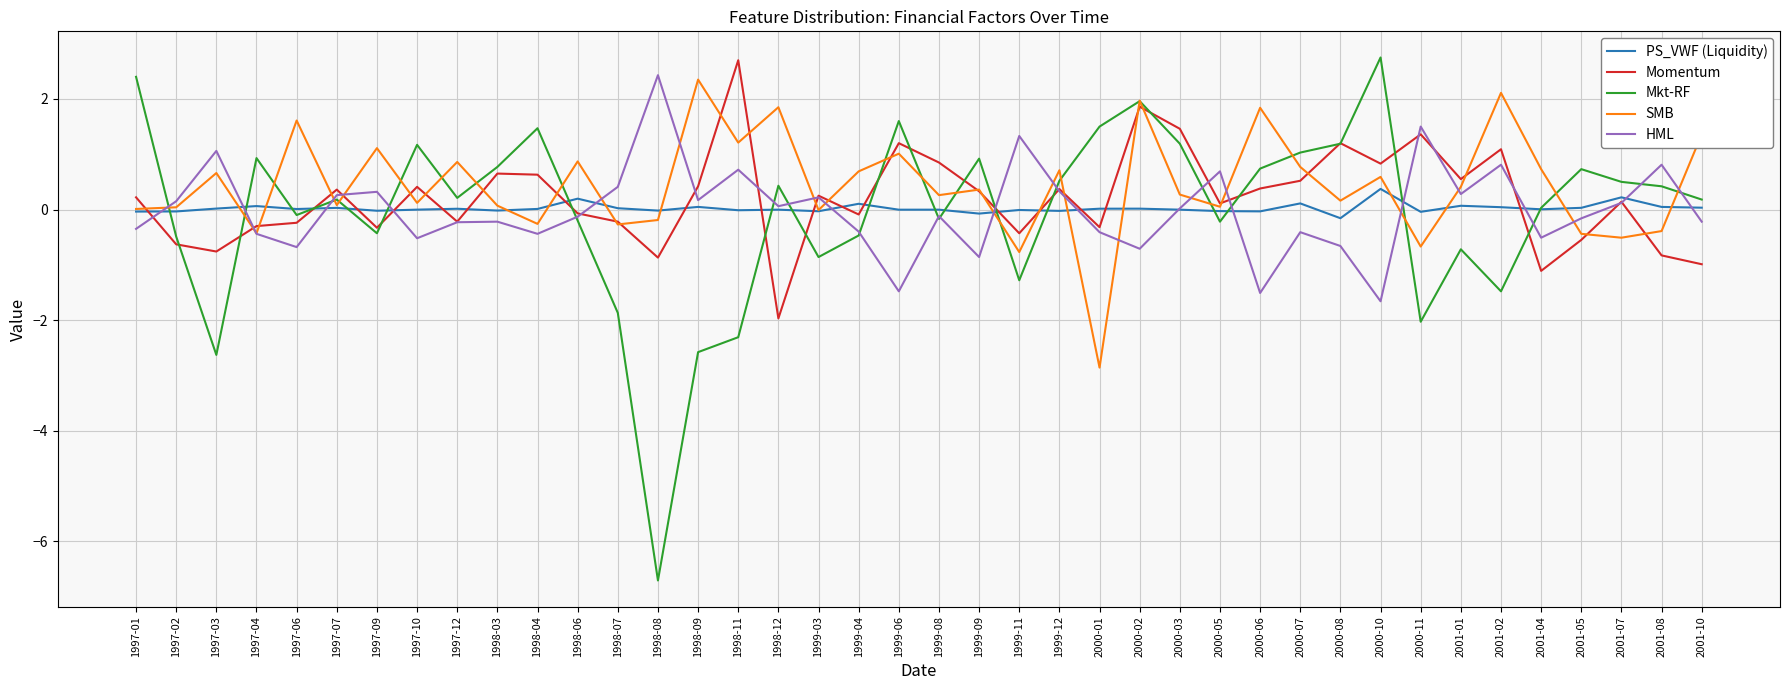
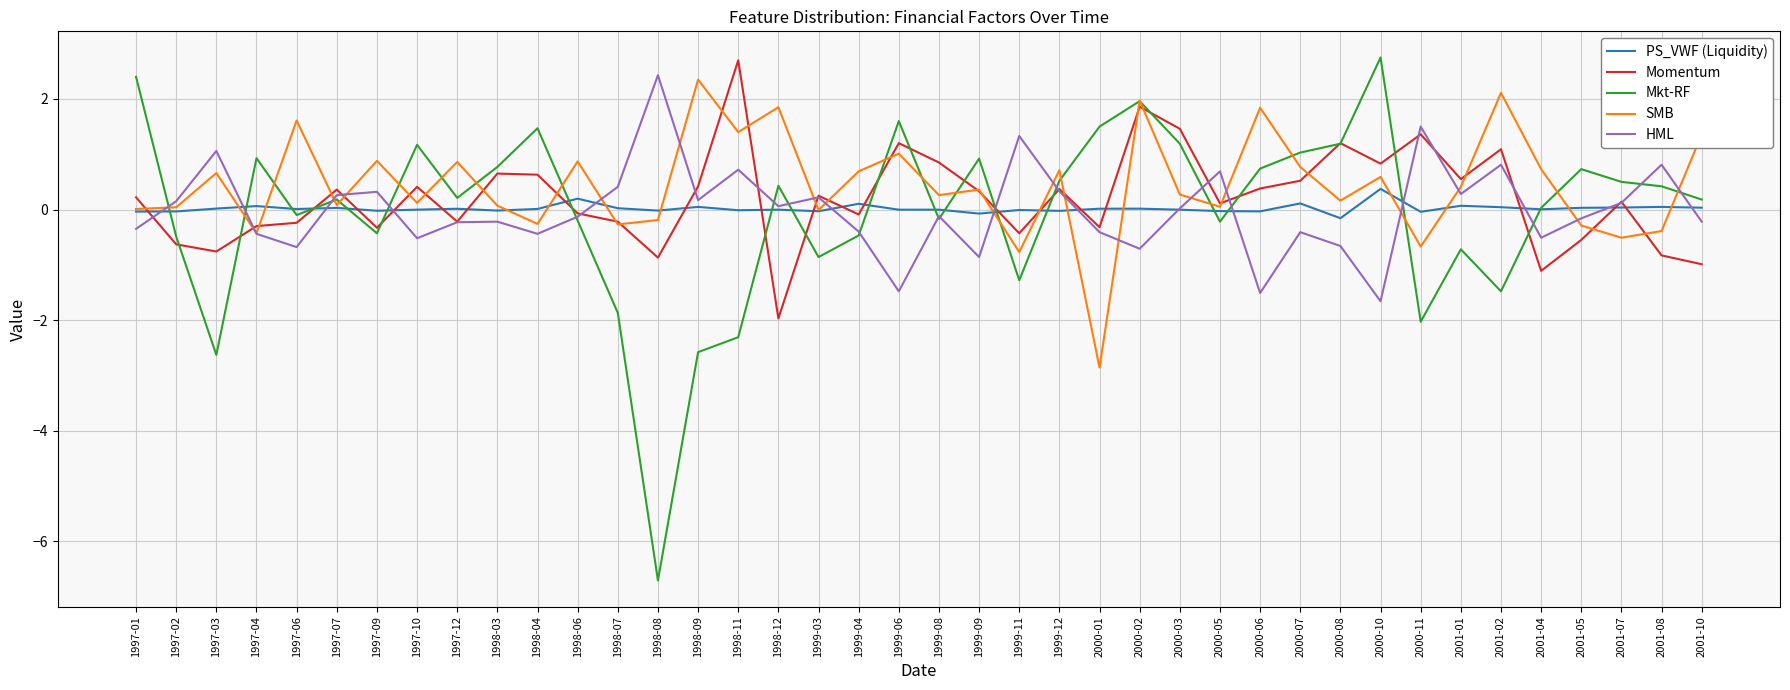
  {
    "PS_VWF (Liquidity)": {
      "1997-01": 0.0,
      "1997-02": 0.0,
      "1997-03": 0.0,
      "1997-04": 0.1,
      "1997-06": 0.0,
      "1997-07": 0.0,
      "1997-09": 0.0,
      "1997-10": 0.0,
      "1997-12": 0.0,
      "1998-03": 0.0,
      "1998-04": 0.0,
      "1998-06": 0.2,
      "1998-07": 0.0,
      "1998-08": 0.0,
      "1998-09": 0.0,
      "1998-11": 0.0,
      "1998-12": 0.0,
      "1999-04": 0.1,
      "1999-06": 0.0,
      "1999-08": 0.0,
      "1999-09": -0.1,
      "1999-11": 0.0,
      "1999-12": 0.0,
      "2000-01": 0.0,
      "2000-02": 0.0,
      "2000-05": 0.0,
      "2000-06": 0.0,
      "2000-07": 0.1,
      "2000-08": -0.2,
      "2000-10": 0.4,
      "2000-11": 0.0,
      "2001-01": 0.1,
      "2001-02": 0.0,
      "2001-05": 0.0,
-     "2001-07": 0.2,
+     "2001-07": 0.0,
      "2001-08": 0.0,
      "2001-10": 0.0
    },
    "Momentum": {
      "1997-01": 0.2,
      "1997-02": -0.6,
      "1997-03": -0.8,
      "1997-04": -0.3,
      "1997-06": -0.2,
      "1997-07": 0.4,
      "1997-09": -0.3,
      "1997-10": 0.4,
      "1998-03": 0.7,
      "1998-04": 0.6,
      "1998-06": -0.1,
      "1998-07": -0.2,
      "1998-08": -0.9,
      "1998-09": 0.4,
      "1998-11": 2.7,
      "1998-12": -2.0,
      "1999-04": -0.1,
      "1999-06": 1.2,
      "1999-08": 0.9,
      "1999-11": -0.4,
      "2000-01": -0.3,
      "2000-02": 1.9,
      "2000-03": 1.5,
      "2000-05": 0.1,
      "2000-06": 0.4,
      "2000-07": 0.5,
      "2000-10": 0.8,
      "2000-11": 1.4,
      "2001-01": 0.6,
      "2001-02": 1.1,
      "2001-04": -1.1,
      "2001-05": -0.6,
      "2001-08": -0.8,
      "2001-10": -1.0
    },
    "Mkt-RF": {
      "1997-01": 2.4,
      "1997-02": -0.5,
      "1997-03": -2.6,
      "1997-04": 0.9,
      "1997-06": -0.1,
      "1997-07": 0.2,
      "1997-09": -0.4,
      "1997-10": 1.2,
      "1997-12": 0.2,
      "1998-03": 0.8,
      "1998-04": 1.5,
      "1998-06": -0.2,
      "1998-07": -1.9,
      "1998-08": -6.7,
      "1998-09": -2.6,
      "1998-11": -2.3,
      "1998-12": 0.4,
      "1999-03": -0.9,
      "1999-04": -0.5,
      "1999-06": 1.6,
      "1999-08": -0.2,
      "1999-09": 0.9,
      "1999-11": -1.3,
      "1999-12": 0.5,
      "2000-01": 1.5,
      "2000-03": 1.2,
      "2000-05": -0.2,
      "2000-06": 0.7,
      "2000-07": 1.0,
      "2000-10": 2.8,
      "2000-11": -2.0,
      "2001-01": -0.7,
      "2001-02": -1.5,
      "2001-05": 0.7,
      "2001-07": 0.5,
      "2001-08": 0.4,
      "2001-10": 0.2
    },
    "SMB": {
      "1997-01": 0.0,
      "1997-02": 0.0,
      "1997-03": 0.7,
      "1997-06": 1.6,
      "1997-07": 0.1,
-     "1997-09": 1.1,
+     "1997-09": 0.9,
      "1997-10": 0.1,
      "1997-12": 0.9,
      "1998-03": 0.1,
      "1998-04": -0.3,
      "1998-06": 0.9,
      "1998-07": -0.3,
      "1998-08": -0.2,
      "1998-09": 2.4,
-     "1998-11": 1.2,
+     "1998-11": 1.4,
      "1998-12": 1.9,
      "1999-04": 0.7,
      "1999-06": 1.0,
      "1999-08": 0.3,
      "1999-11": -0.8,
      "1999-12": 0.7,
      "2000-01": -2.9,
      "2000-03": 0.3,
      "2000-05": 0.1,
      "2000-06": 1.8,
      "2000-07": 0.8,
      "2000-08": 0.2,
      "2000-10": 0.6,
      "2000-11": -0.7,
      "2001-01": 0.4,
      "2001-02": 2.1,
      "2001-04": 0.7,
-     "2001-05": -0.4,
+     "2001-05": -0.3,
      "2001-07": -0.5,
      "2001-08": -0.4
    },
    "HML": {
      "1997-01": -0.4,
      "1997-02": 0.2,
      "1997-03": 1.1,
      "1997-06": -0.7,
      "1997-07": 0.3,
      "1997-09": 0.3,
      "1997-10": -0.5,
      "1998-03": -0.2,
      "1998-04": -0.4,
      "1998-06": -0.1,
      "1998-07": 0.4,
      "1998-08": 2.4,
      "1998-09": 0.2,
      "1998-11": 0.7,
      "1998-12": 0.1,
      "1999-04": -0.4,
      "1999-06": -1.5,
      "1999-08": -0.1,
      "1999-09": -0.9,
      "1999-11": 1.3,
      "2000-01": -0.4,
      "2000-02": -0.7,
      "2000-05": 0.7,
      "2000-06": -1.5,
      "2000-07": -0.4,
      "2000-08": -0.7,
      "2000-10": -1.7,
      "2000-11": 1.5,
      "2001-01": 0.3,
      "2001-02": 0.8,
      "2001-04": -0.5,
      "2001-05": -0.2,
      "2001-08": 0.8,
      "2001-10": -0.2
    }
  }
